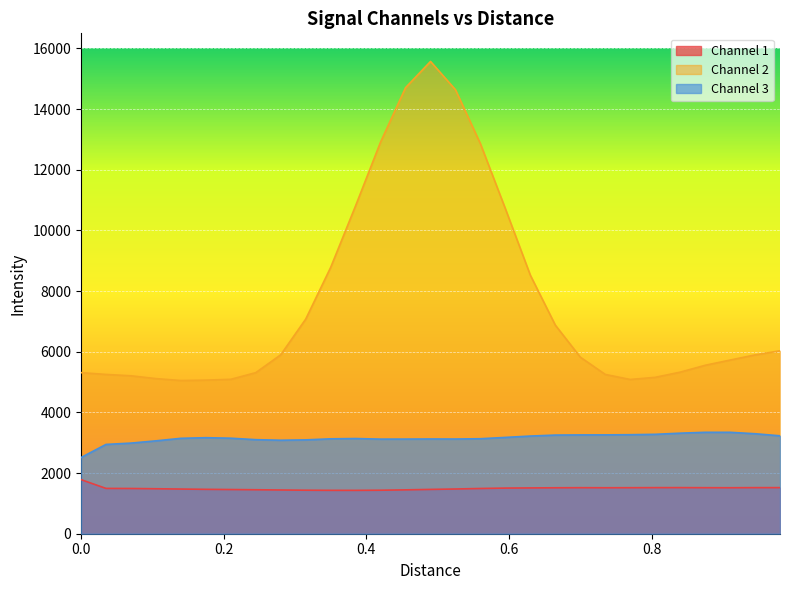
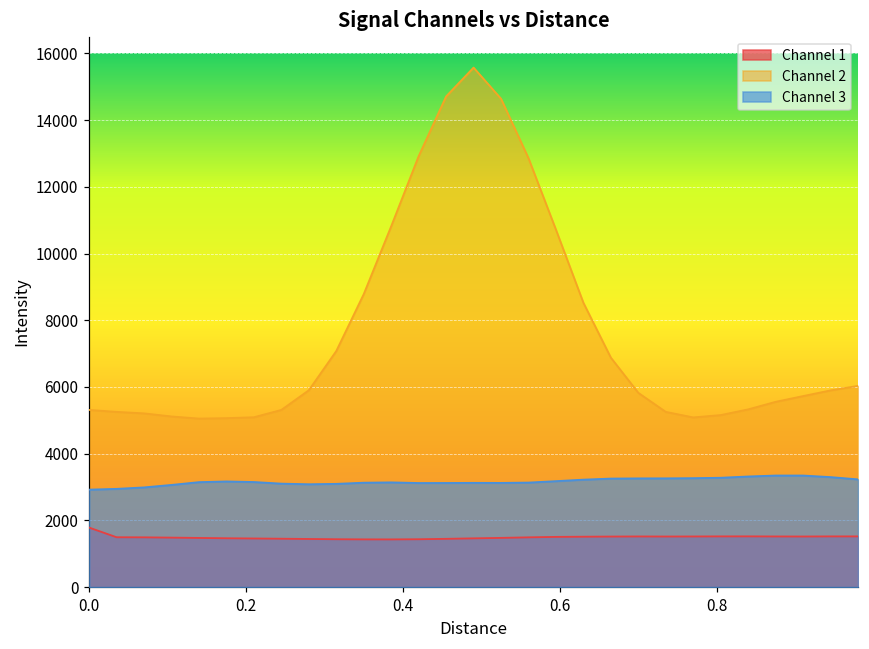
  {
    "Channel 1": {
      "0.0": 1800
    },
    "Channel 2": {
      "0.0": 5300
    },
    "Channel 3": {
-     "0.0": 2500
+     "0.0": 2900
    }
  }
